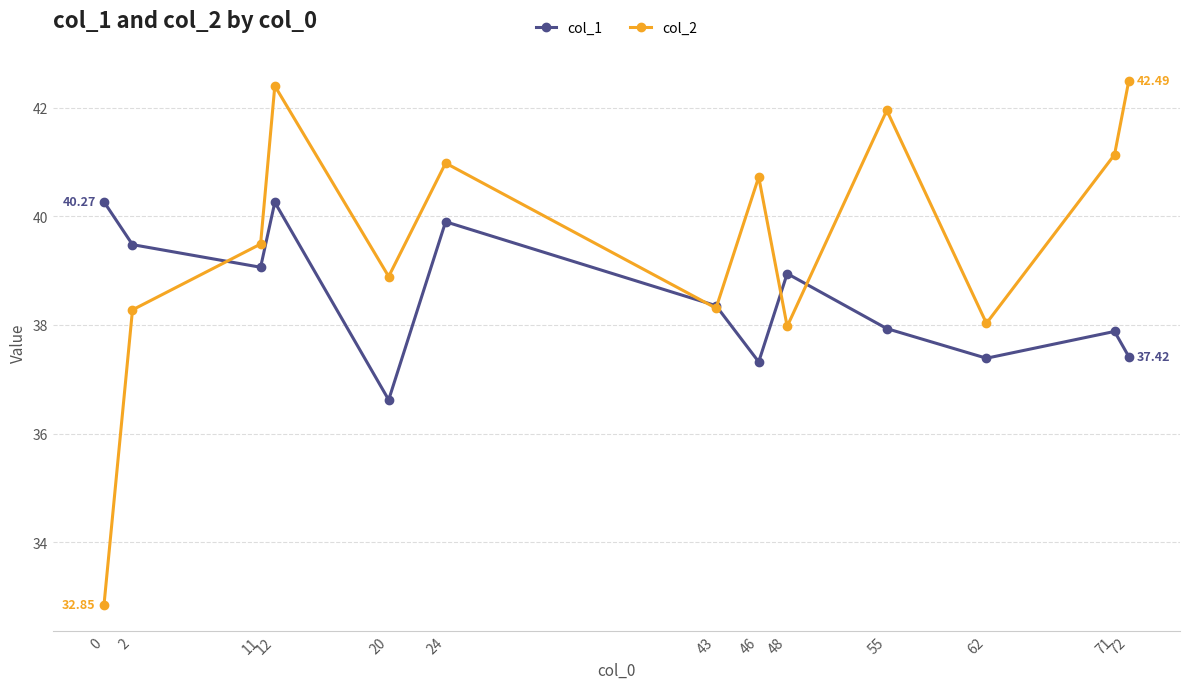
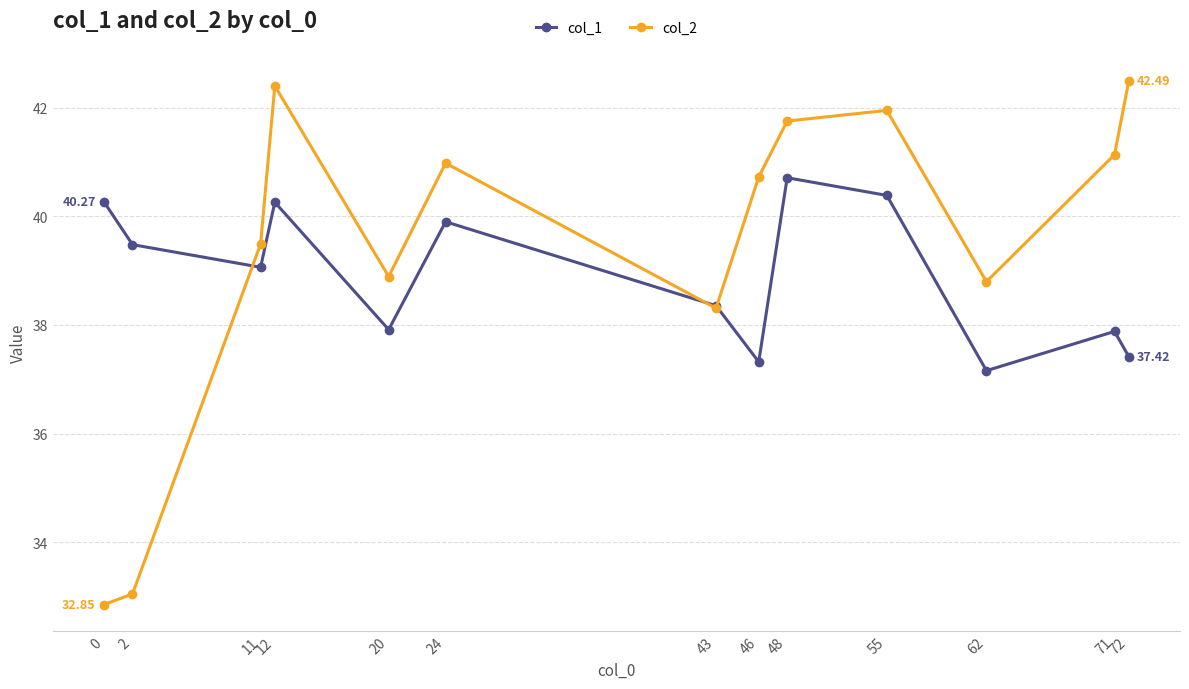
  {
    "col_1": {
      "2": 39.5,
      "11": 39.1,
      "12": 40.3,
-     "20": 36.6,
+     "20": 37.9,
      "24": 39.9,
      "46": 37.3,
-     "48": 38.9,
-     "55": 37.9,
-     "62": 37.4,
+     "48": 40.7,
+     "55": 40.4,
+     "62": 37.2,
      "71": 37.9
    },
    "col_2": {
-     "2": 38.3,
+     "2": 33.0,
      "11": 39.5,
      "12": 42.4,
      "20": 38.9,
      "24": 41.0,
      "46": 40.7,
-     "48": 38.0,
+     "48": 41.8,
      "55": 42.0,
-     "62": 38.0,
+     "62": 38.8,
      "71": 41.1
    }
  }
